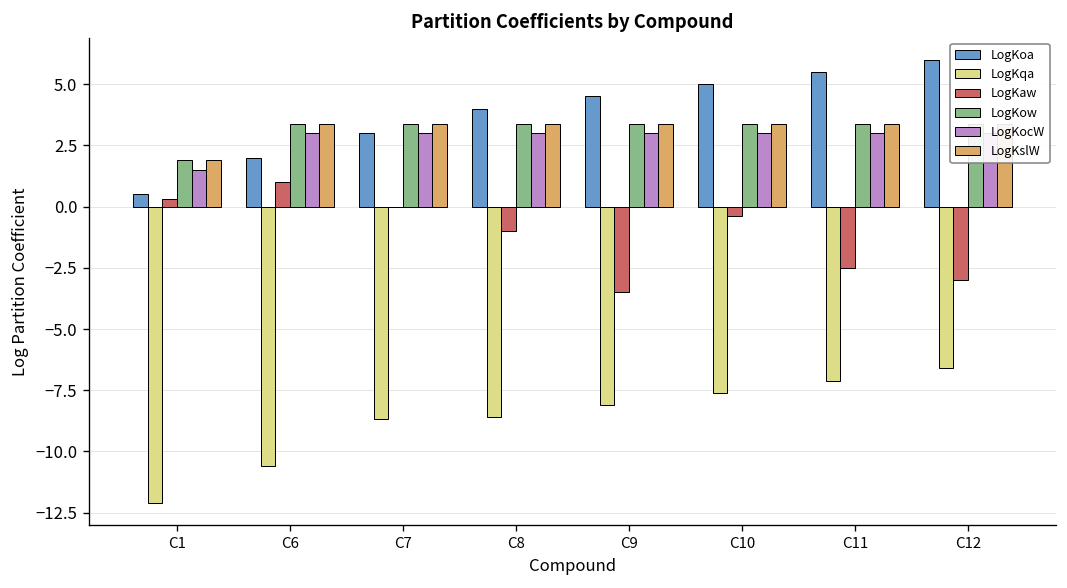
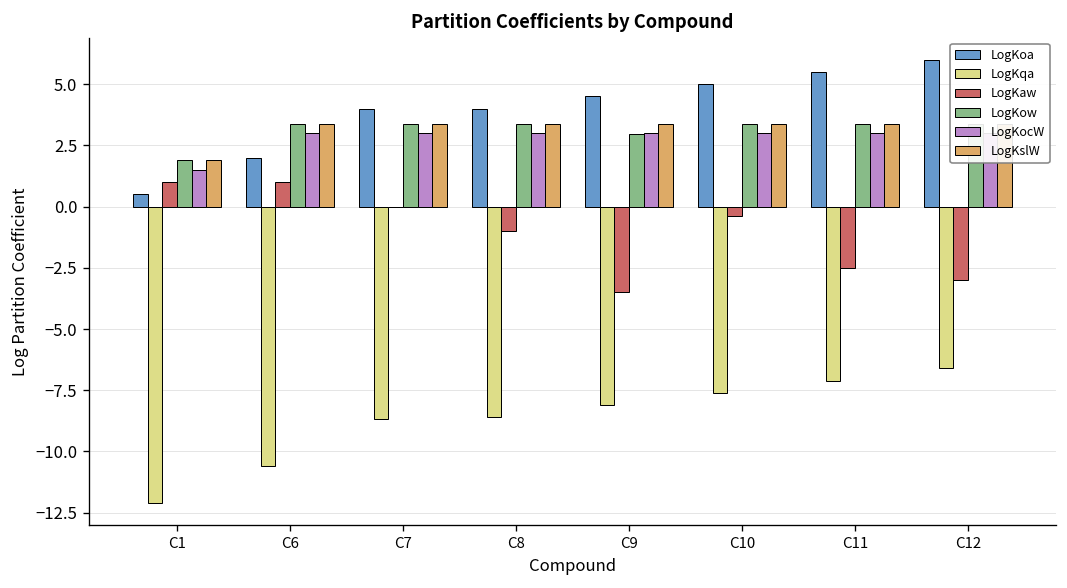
  {
    "LogKoa": {
      "C1": 0.5,
      "C6": 2,
-     "C7": 3,
+     "C7": 4,
      "C8": 4,
      "C9": 4.5,
      "C10": 5,
      "C11": 5.5,
      "C12": 6
    },
    "LogKqa": {
      "C1": -12.1,
      "C6": -10.6,
      "C7": -8.7,
      "C8": -8.6,
      "C9": -8.1,
      "C10": -7.6,
      "C11": -7.1,
      "C12": -6.6
    },
    "LogKaw": {
-     "C1": 0.3,
+     "C1": 1.0,
      "C6": 1.0,
      "C7": 0.0,
      "C8": -1.0,
      "C9": -3.5,
      "C10": -0.4,
      "C11": -2.5,
      "C12": -3.0
    },
    "LogKow": {
      "C1": 1.9,
      "C6": 3.4,
      "C7": 3.4,
      "C8": 3.4,
-     "C9": 3.4,
+     "C9": 3.0,
      "C10": 3.4,
      "C11": 3.4
    },
    "LogKocW": {
      "C1": 1.5,
      "C6": 3.0,
      "C7": 3.0,
      "C8": 3.0,
      "C9": 3.0,
      "C10": 3.0,
      "C11": 3.0
    },
    "LogKslW": {
      "C1": 1.9,
      "C6": 3.4,
      "C7": 3.4,
      "C8": 3.4,
      "C9": 3.4,
      "C10": 3.4,
      "C11": 3.4
    }
  }
